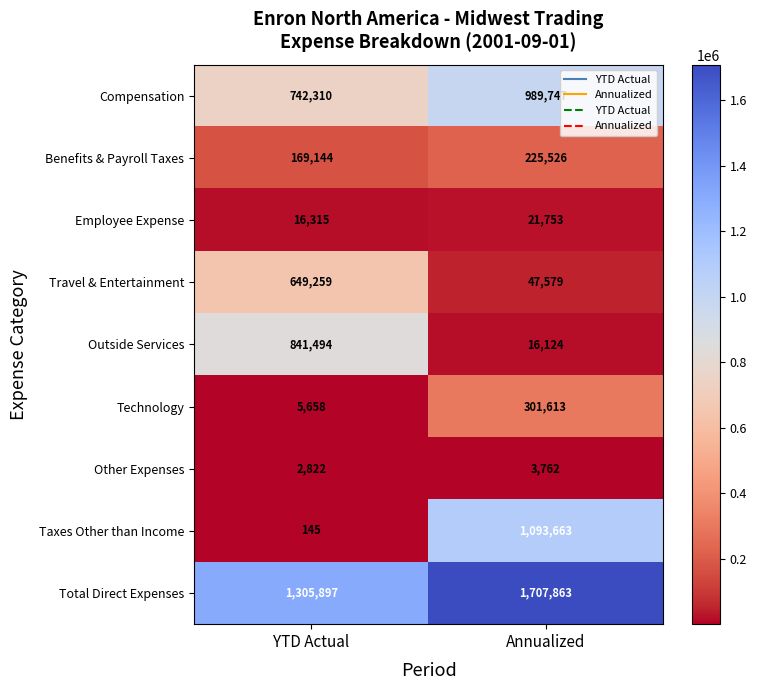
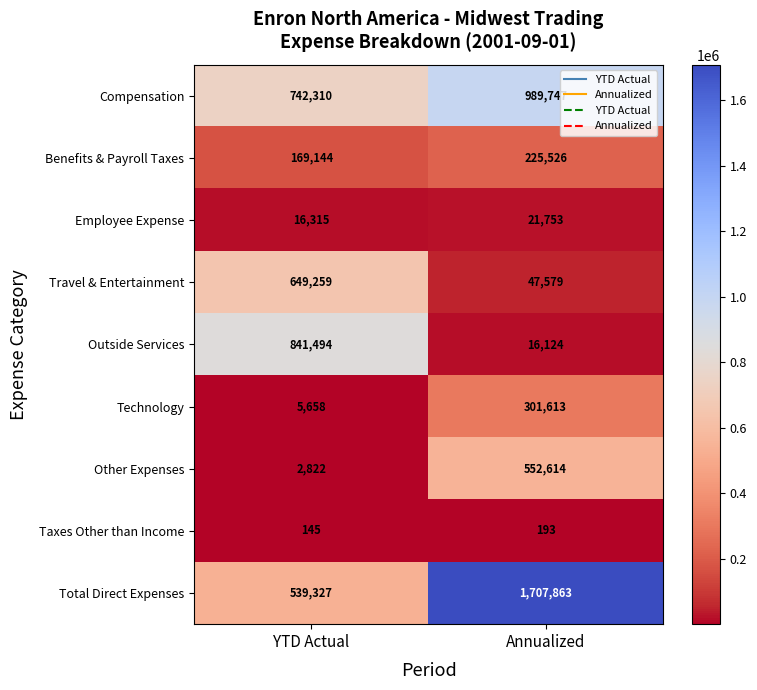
  {
    "Compensation": {
      "YTD Actual": "742,310"
    },
    "Benefits & Payroll Taxes": {
      "YTD Actual": "169,144",
      "Annualized": "225,526"
    },
    "Employee Expense": {
      "YTD Actual": "16,315",
      "Annualized": "21,753"
    },
    "Travel & Entertainment": {
      "YTD Actual": "649,259",
      "Annualized": "47,579"
    },
    "Outside Services": {
      "YTD Actual": "841,494",
      "Annualized": "16,124"
    },
    "Technology": {
      "YTD Actual": "5,658",
      "Annualized": "301,613"
    },
    "Other Expenses": {
      "YTD Actual": "2,822",
-     "Annualized": "3,762"
+     "Annualized": "552,614"
    },
    "Taxes Other than Income": {
      "YTD Actual": "145",
-     "Annualized": "1,093,663"
+     "Annualized": "193"
    },
    "Total Direct Expenses": {
-     "YTD Actual": "1,305,897",
+     "YTD Actual": "539,327",
      "Annualized": "1,707,863"
    }
  }
